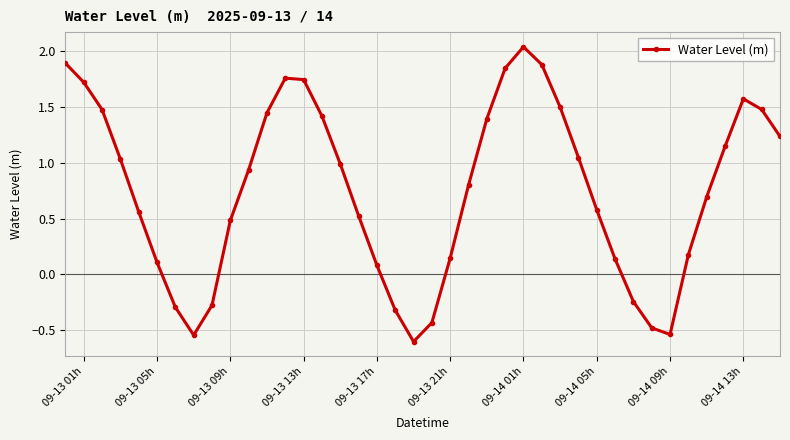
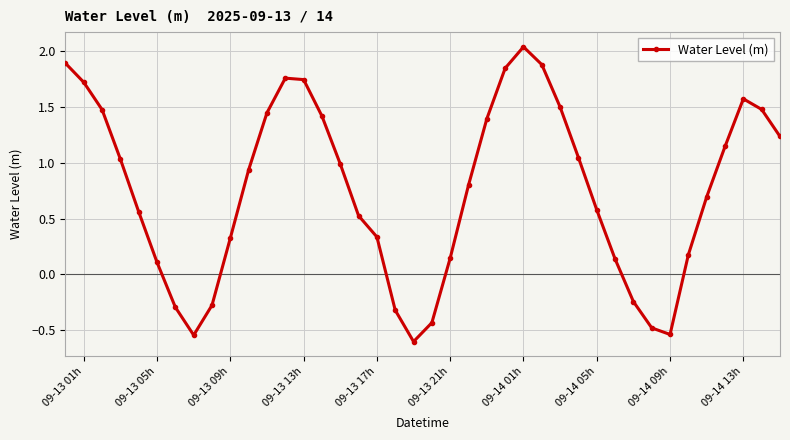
  {
    "09-13 01h": 1.72,
    "09-13 05h": 0.11,
-   "09-13 09h": 0.48,
+   "09-13 09h": 0.32,
    "09-13 13h": 1.75,
-   "09-13 17h": 0.08,
+   "09-13 17h": 0.33,
    "09-13 21h": 0.15,
    "09-14 01h": 2.04,
    "09-14 05h": 0.58,
    "09-14 09h": -0.54,
    "09-14 13h": 1.57
  }
